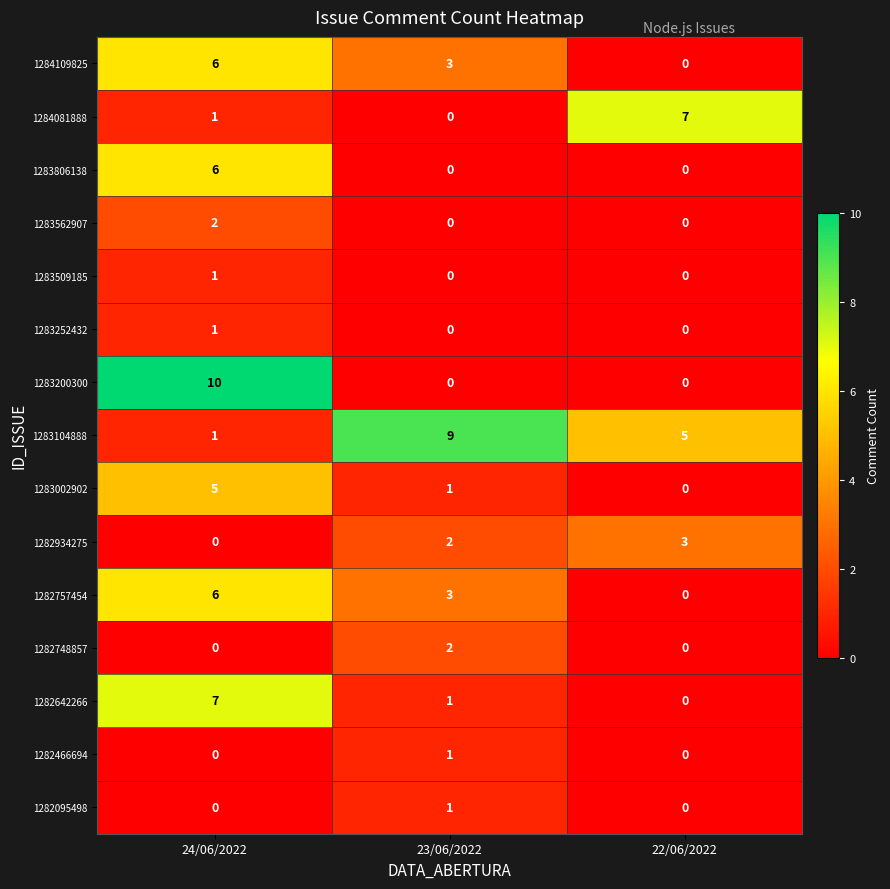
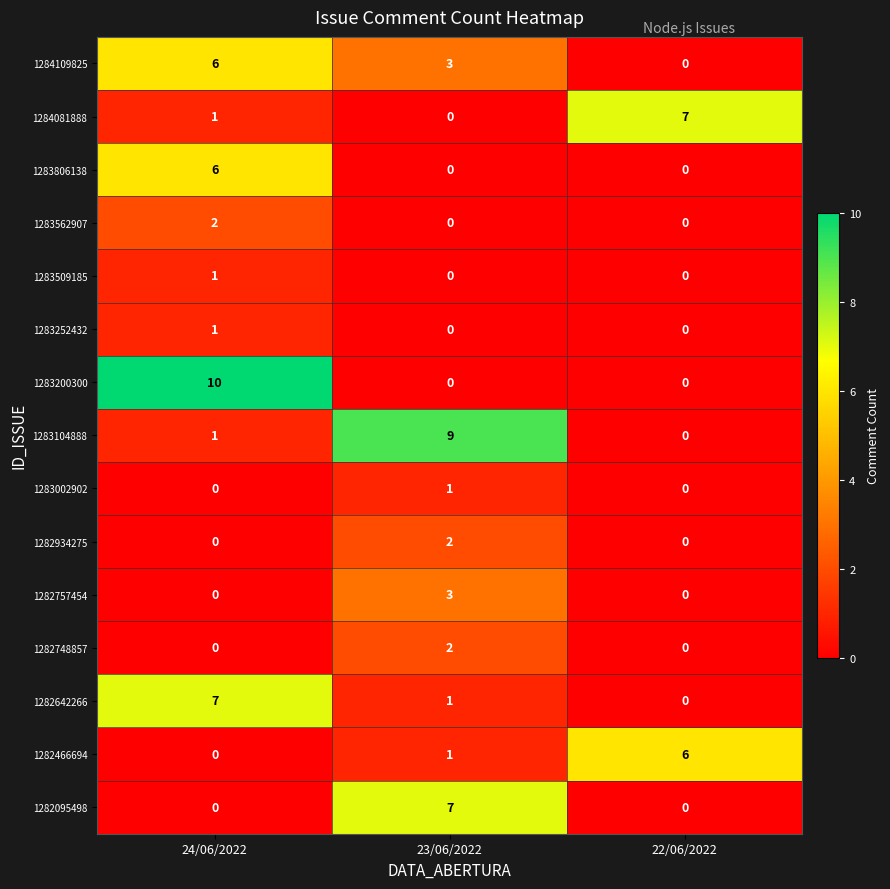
  {
    "1284109825": {
      "24/06/2022": 6,
      "23/06/2022": 3,
      "22/06/2022": 0
    },
    "1284081888": {
      "24/06/2022": 1,
      "23/06/2022": 0,
      "22/06/2022": 7
    },
    "1283806138": {
      "24/06/2022": 6,
      "23/06/2022": 0,
      "22/06/2022": 0
    },
    "1283562907": {
      "24/06/2022": 2,
      "23/06/2022": 0,
      "22/06/2022": 0
    },
    "1283509185": {
      "24/06/2022": 1,
      "23/06/2022": 0,
      "22/06/2022": 0
    },
    "1283252432": {
      "24/06/2022": 1,
      "23/06/2022": 0,
      "22/06/2022": 0
    },
    "1283200300": {
      "24/06/2022": 10,
      "23/06/2022": 0,
      "22/06/2022": 0
    },
    "1283104888": {
      "24/06/2022": 1,
      "23/06/2022": 9,
-     "22/06/2022": 5
+     "22/06/2022": 0
    },
    "1283002902": {
-     "24/06/2022": 5,
+     "24/06/2022": 0,
      "23/06/2022": 1,
      "22/06/2022": 0
    },
    "1282934275": {
      "24/06/2022": 0,
      "23/06/2022": 2,
-     "22/06/2022": 3
+     "22/06/2022": 0
    },
    "1282757454": {
-     "24/06/2022": 6,
+     "24/06/2022": 0,
      "23/06/2022": 3,
      "22/06/2022": 0
    },
    "1282748857": {
      "24/06/2022": 0,
      "23/06/2022": 2,
      "22/06/2022": 0
    },
    "1282642266": {
      "24/06/2022": 7,
      "23/06/2022": 1,
      "22/06/2022": 0
    },
    "1282466694": {
      "24/06/2022": 0,
      "23/06/2022": 1,
-     "22/06/2022": 0
+     "22/06/2022": 6
    },
    "1282095498": {
      "24/06/2022": 0,
-     "23/06/2022": 1,
+     "23/06/2022": 7,
      "22/06/2022": 0
    }
  }
